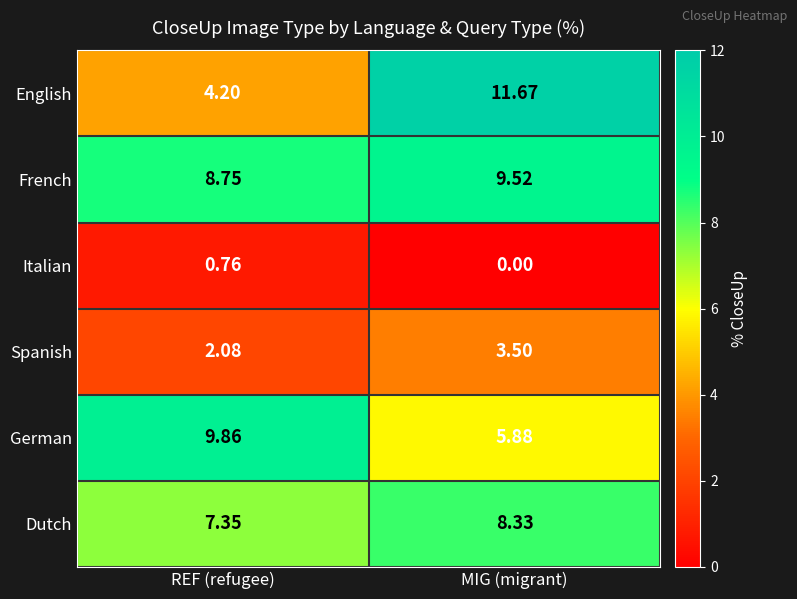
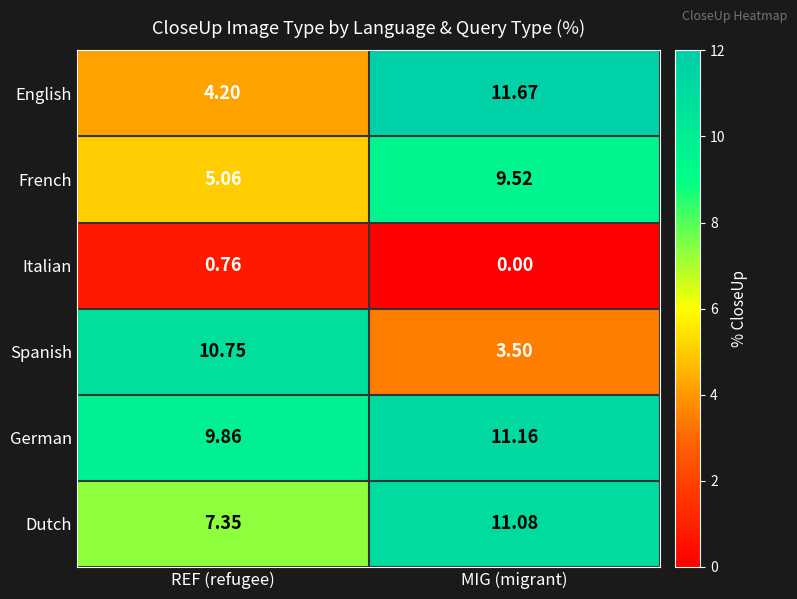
  {
    "English": {
      "REF (refugee)": 4.20,
      "MIG (migrant)": 11.67
    },
    "French": {
-     "REF (refugee)": 8.75,
+     "REF (refugee)": 5.06,
      "MIG (migrant)": 9.52
    },
    "Italian": {
      "REF (refugee)": 0.76,
      "MIG (migrant)": 0.00
    },
    "Spanish": {
-     "REF (refugee)": 2.08,
+     "REF (refugee)": 10.75,
      "MIG (migrant)": 3.50
    },
    "German": {
      "REF (refugee)": 9.86,
-     "MIG (migrant)": 5.88
+     "MIG (migrant)": 11.16
    },
    "Dutch": {
      "REF (refugee)": 7.35,
-     "MIG (migrant)": 8.33
+     "MIG (migrant)": 11.08
    }
  }
